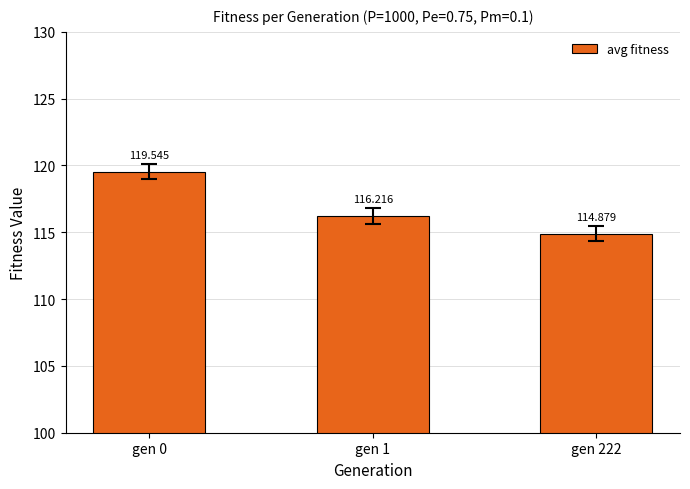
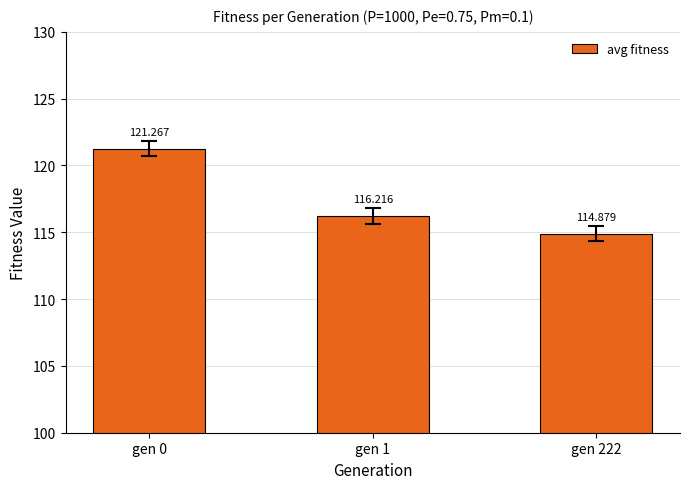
  {
    "avg fitness": {
-     "gen 0": 119.545,
+     "gen 0": 121.267,
      "gen 1": 116.216,
      "gen 222": 114.879
    }
  }
